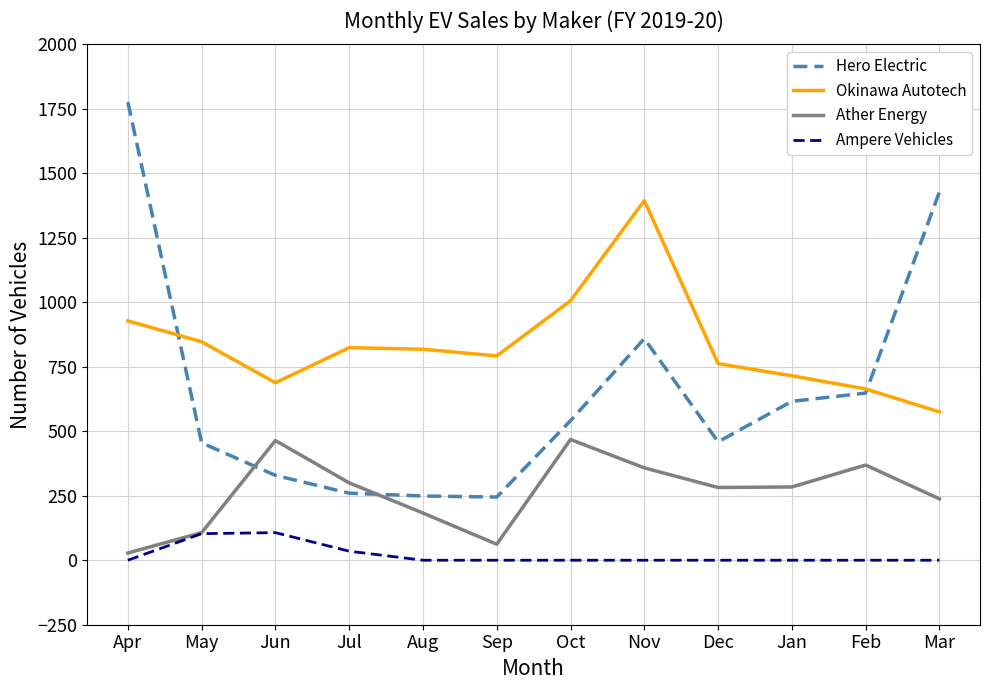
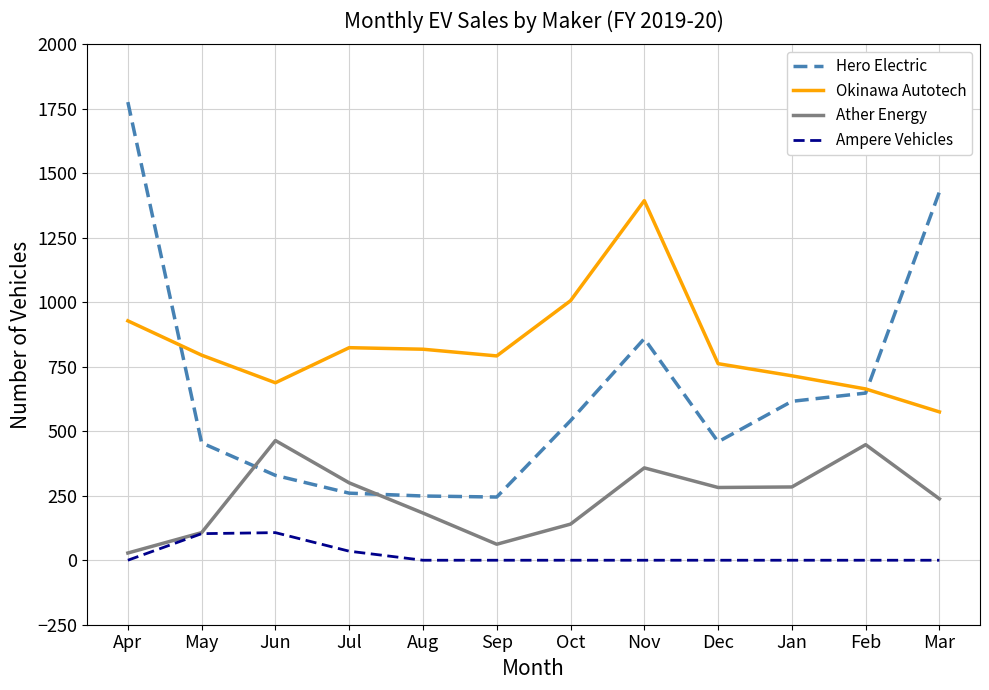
  {
    "Hero Electric": {
      "Apr": 1780,
      "May": 460,
      "Jun": 330,
      "Jul": 260,
      "Aug": 250,
      "Sep": 250,
      "Oct": 540,
      "Nov": 860,
      "Dec": 460,
      "Jan": 620,
      "Feb": 650,
      "Mar": 1430
    },
    "Okinawa Autotech": {
      "Apr": 930,
-     "May": 850,
+     "May": 800,
      "Jun": 690,
      "Jul": 820,
      "Aug": 820,
      "Sep": 790,
      "Oct": 1010,
      "Nov": 1390,
      "Dec": 760,
      "Jan": 720,
      "Feb": 660,
      "Mar": 580
    },
    "Ather Energy": {
      "Apr": 30,
      "Jun": 460,
      "Jul": 300,
      "Aug": 180,
      "Sep": 60,
-     "Oct": 470,
+     "Oct": 140,
      "Nov": 360,
      "Dec": 280,
      "Jan": 280,
-     "Feb": 370,
+     "Feb": 450,
      "Mar": 240
    },
    "Ampere Vehicles": {
      "Apr": 0,
      "Jun": 110,
      "Jul": 40,
      "Aug": 0,
      "Sep": 0,
      "Oct": 0,
      "Nov": 0,
      "Dec": 0,
      "Jan": 0,
      "Feb": 0,
      "Mar": 0
    }
  }
